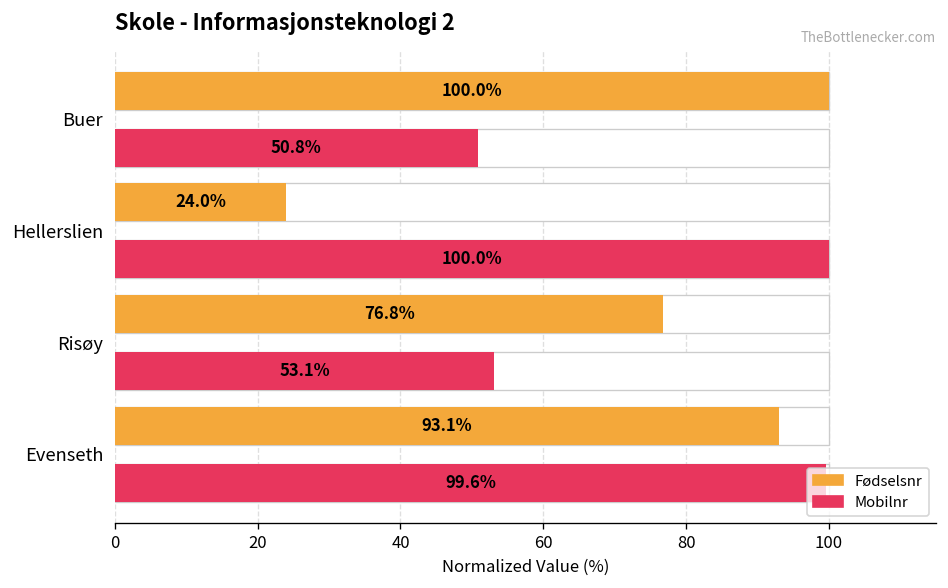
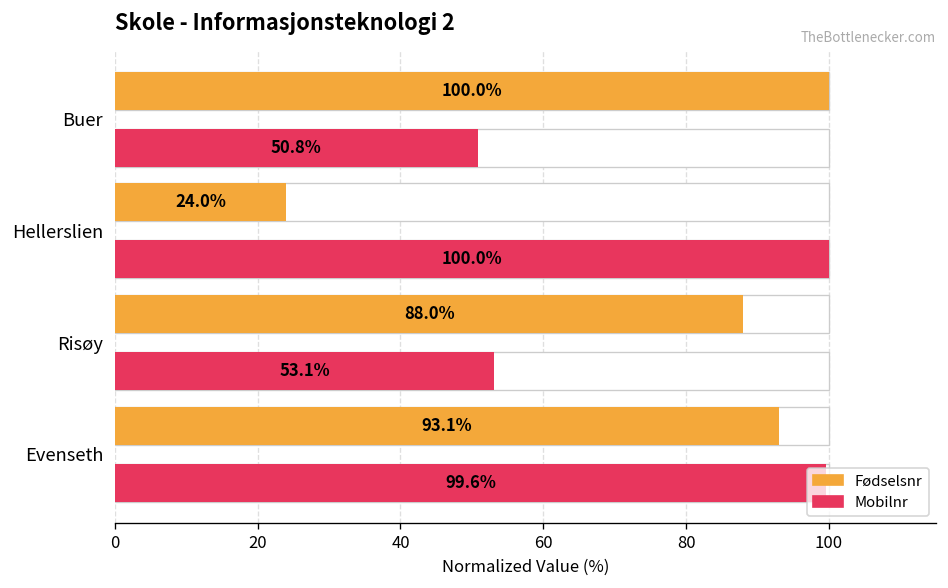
  {
    "Fødselsnr": {
      "Buer": "100.0%",
-     "Risøy": "76.8%"
+     "Risøy": "88.0%"
    },
    "Mobilnr": {
      "Hellerslien": "100.0%"
    }
  }
